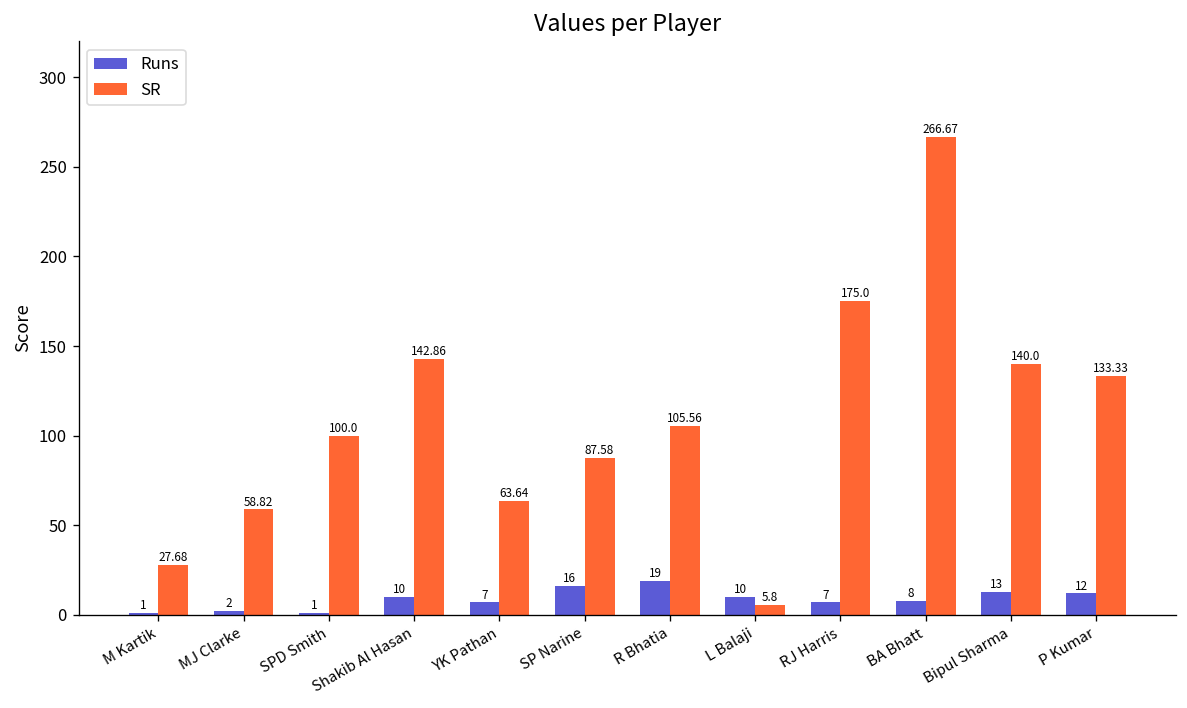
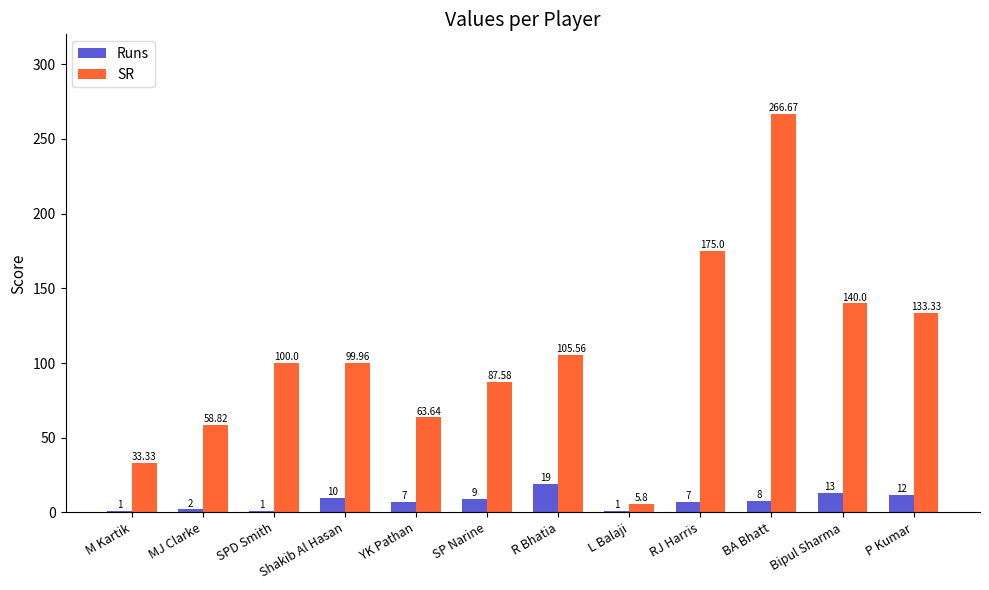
  {
    "Runs": {
      "M Kartik": 1,
      "MJ Clarke": 2,
      "SPD Smith": 1,
      "Shakib Al Hasan": 10,
      "YK Pathan": 7,
-     "SP Narine": 16,
+     "SP Narine": 9,
      "R Bhatia": 19,
-     "L Balaji": 10,
+     "L Balaji": 1,
      "RJ Harris": 7,
      "BA Bhatt": 8,
      "Bipul Sharma": 13,
      "P Kumar": 12
    },
    "SR": {
-     "M Kartik": 27.68,
+     "M Kartik": 33.33,
      "MJ Clarke": 58.82,
      "SPD Smith": 100.0,
-     "Shakib Al Hasan": 142.86,
+     "Shakib Al Hasan": 99.96,
      "YK Pathan": 63.64,
      "SP Narine": 87.58,
      "R Bhatia": 105.56,
      "L Balaji": 5.8,
      "RJ Harris": 175.0,
      "BA Bhatt": 266.67,
      "Bipul Sharma": 140.0,
      "P Kumar": 133.33
    }
  }
